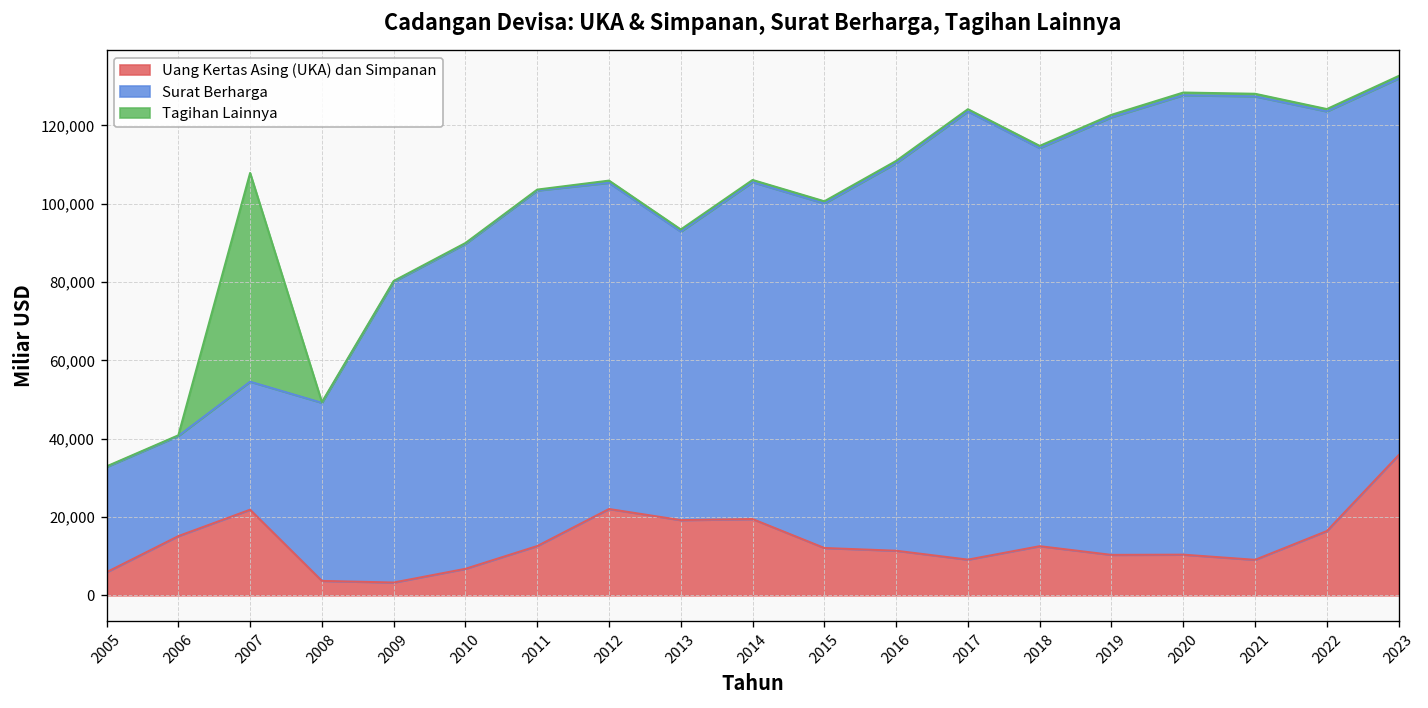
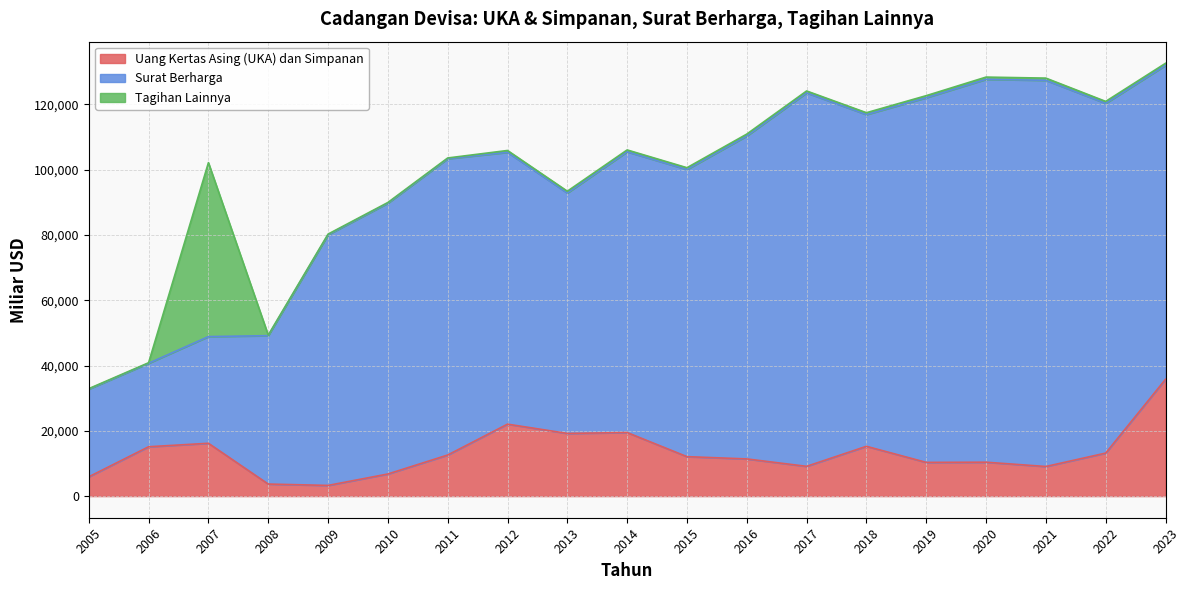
  {
    "Uang Kertas Asing (UKA) dan Simpanan": {
      "2005": "6,000",
      "2006": "15,000",
-     "2007": "22,000",
+     "2007": "16,000",
      "2008": "4,000",
      "2009": "3,000",
      "2010": "7,000",
      "2011": "13,000",
      "2012": "22,000",
      "2013": "19,000",
      "2014": "19,000",
      "2015": "12,000",
      "2016": "11,000",
      "2017": "9,000",
-     "2018": "13,000",
+     "2018": "15,000",
      "2019": "10,000",
      "2020": "10,000",
      "2021": "9,000",
-     "2022": "16,000",
+     "2022": "13,000",
      "2023": "36,000"
    },
    "Surat Berharga": {
      "2007": "33,000"
    },
    "Tagihan Lainnya": {
      "2007": "53,000"
    }
  }
